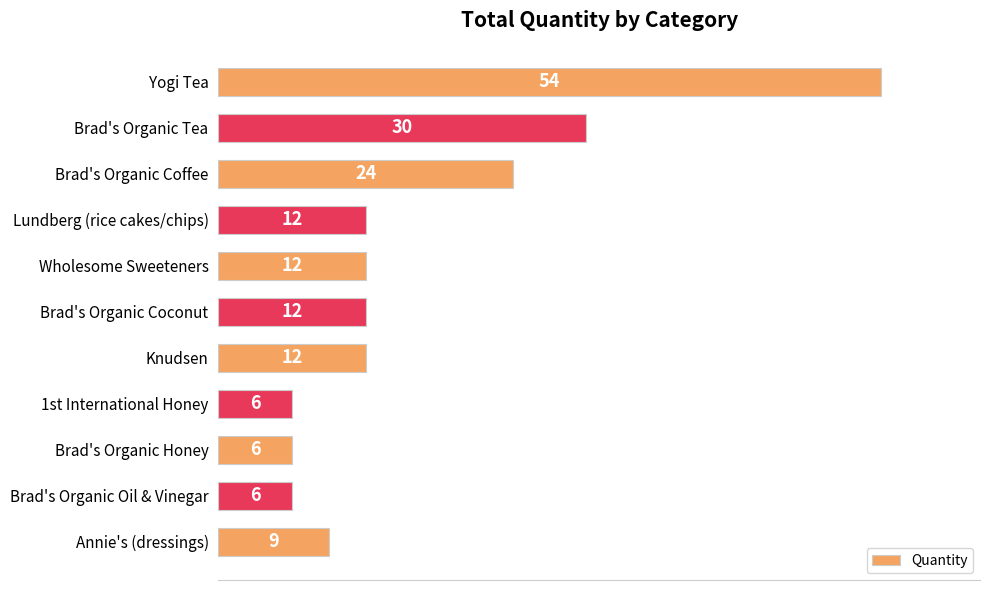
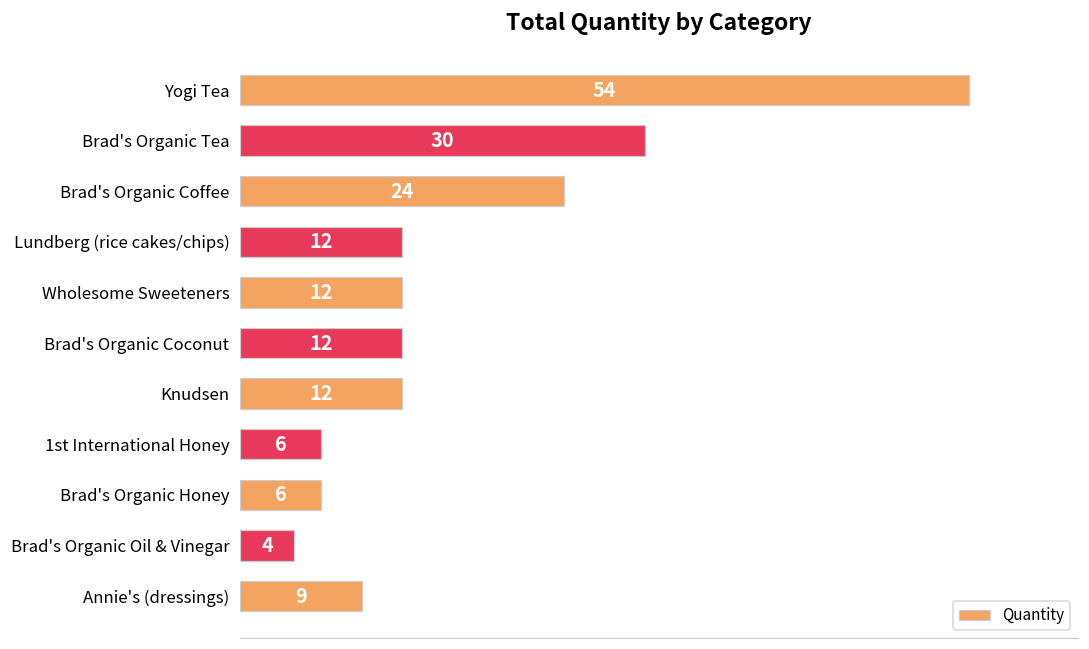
  {
    "Yogi Tea": 54,
    "Brad's Organic Tea": 30,
    "Brad's Organic Coffee": 24,
    "Lundberg (rice cakes/chips)": 12,
    "Wholesome Sweeteners": 12,
    "Brad's Organic Coconut": 12,
    "Knudsen": 12,
    "1st International Honey": 6,
    "Brad's Organic Honey": 6,
-   "Brad's Organic Oil & Vinegar": 6,
+   "Brad's Organic Oil & Vinegar": 4,
    "Annie's (dressings)": 9
  }
